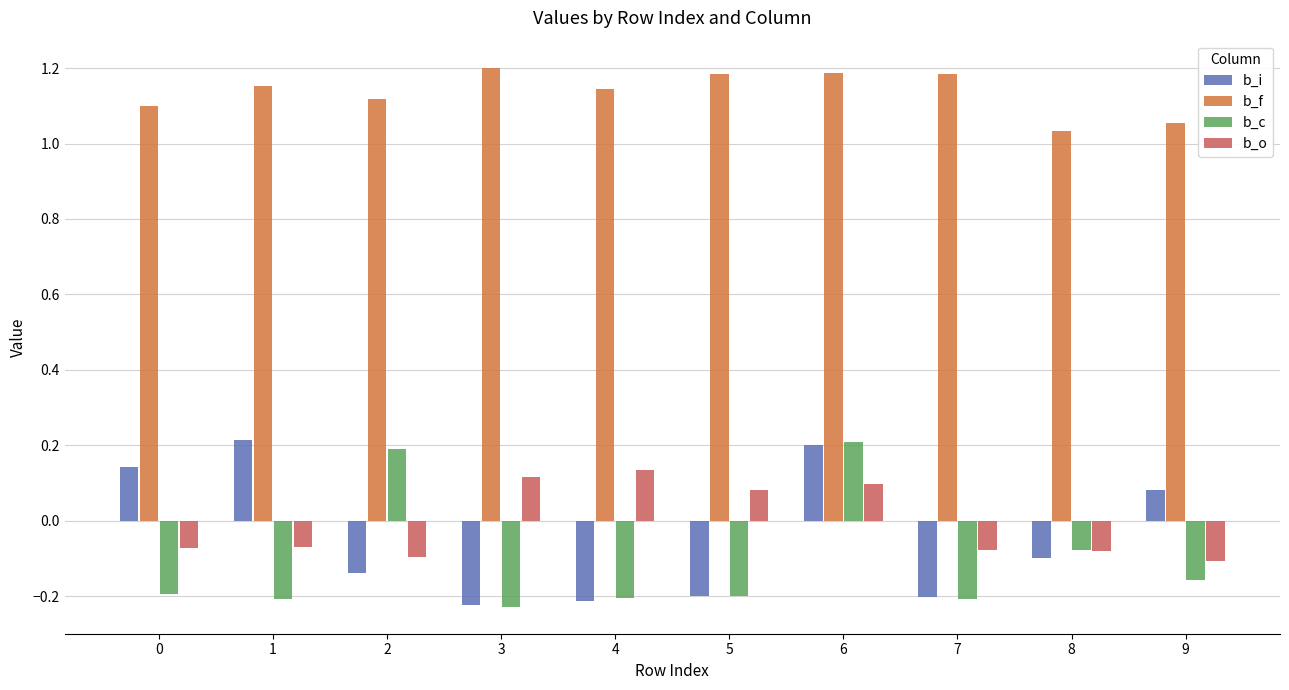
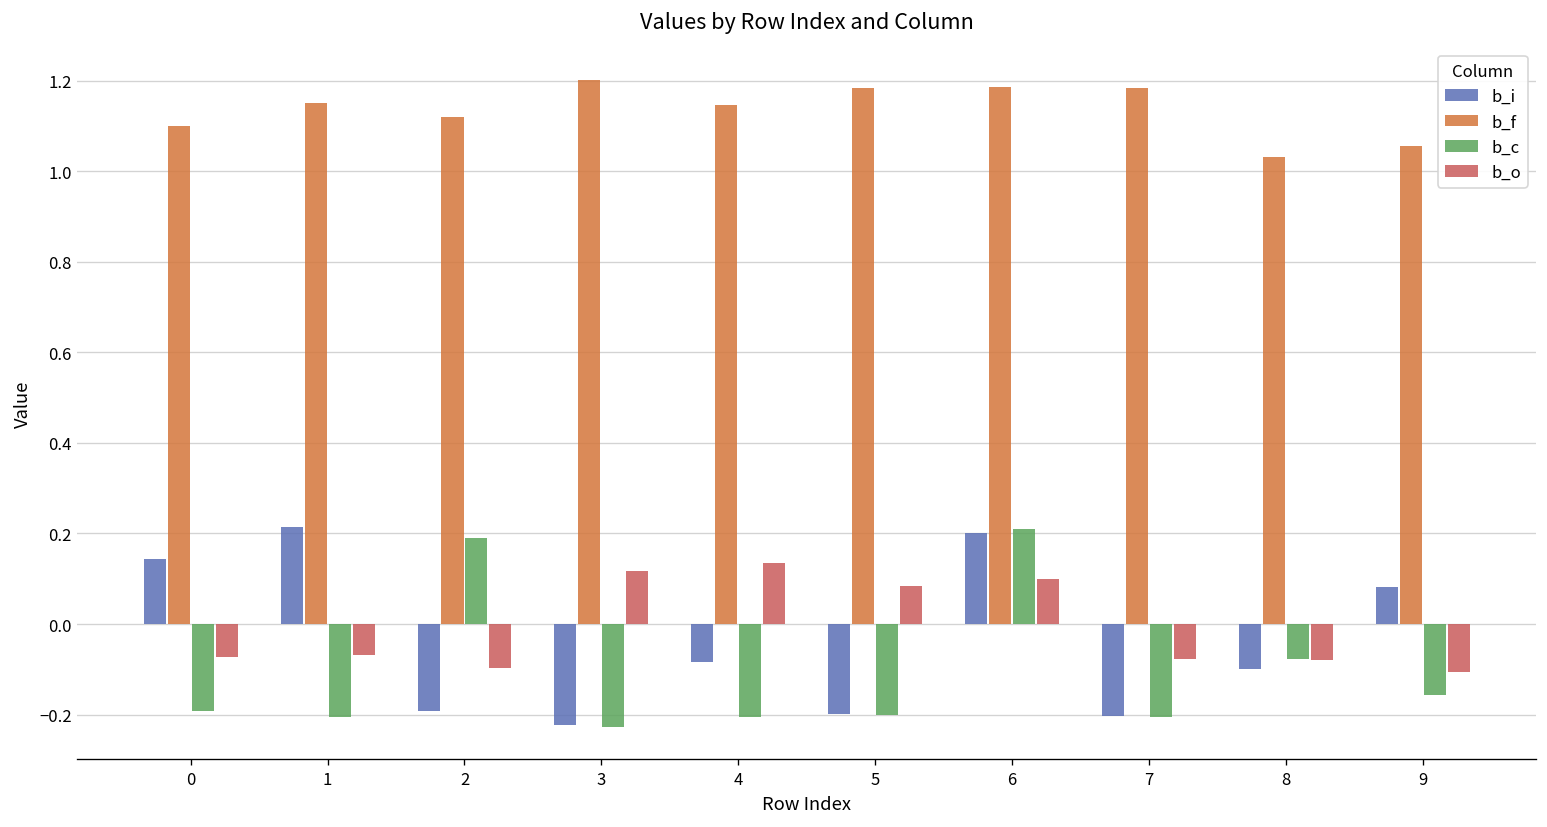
  {
    "b_i": {
      "0": 0.14,
      "1": 0.21,
-     "2": -0.14,
+     "2": -0.19,
      "3": -0.22,
-     "4": -0.21,
+     "4": -0.08,
      "5": -0.20,
      "6": 0.20,
      "7": -0.20,
      "8": -0.10,
      "9": 0.08
    },
    "b_c": {
      "0": -0.19,
      "1": -0.21,
      "2": 0.19,
      "3": -0.23,
      "4": -0.21,
      "5": -0.20,
      "6": 0.21,
      "7": -0.21,
      "8": -0.08,
      "9": -0.16
    }
  }
